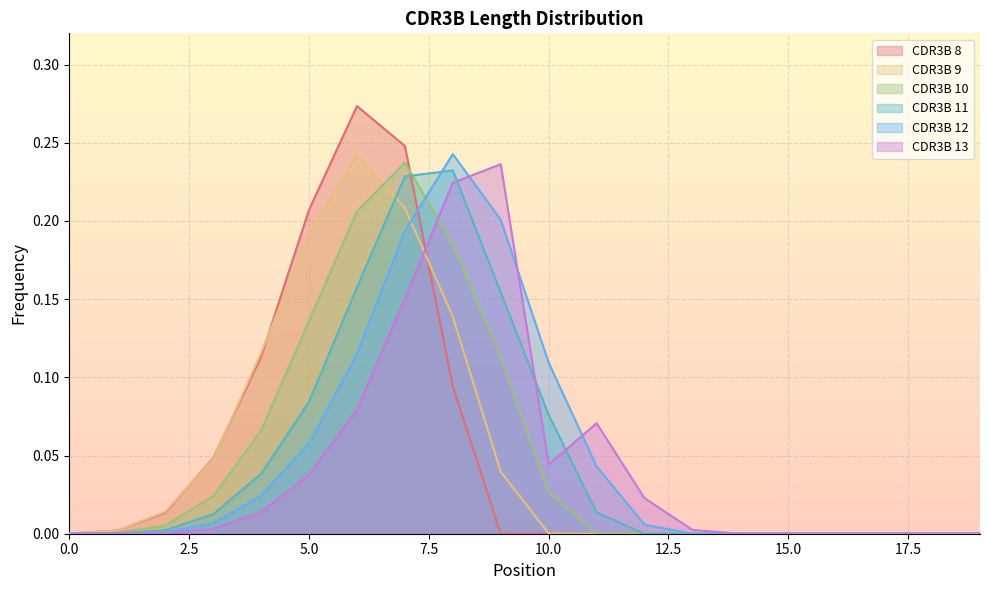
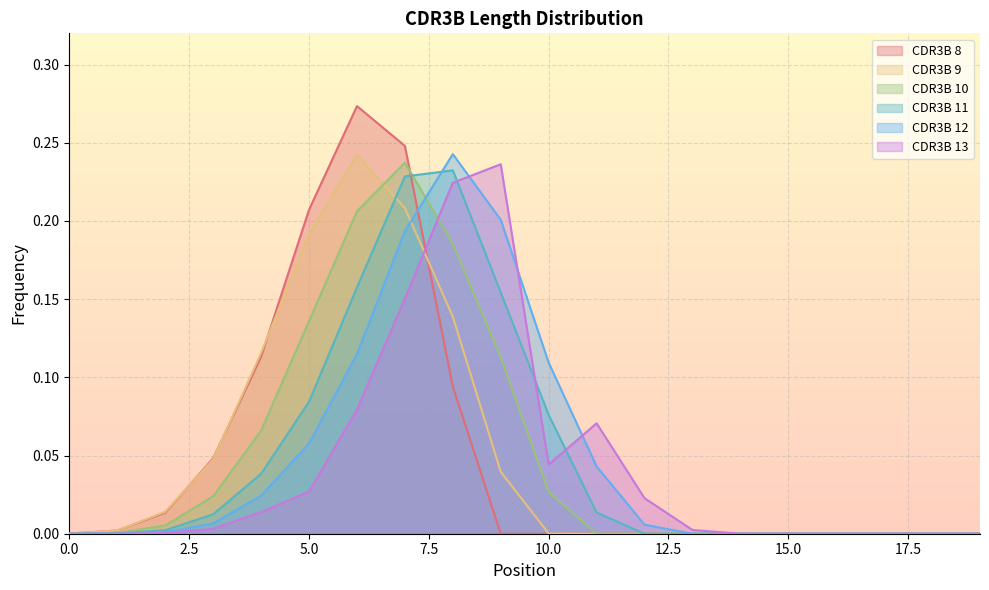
  {
    "CDR3B 13": {
-     "5.0": 0.038,
+     "5.0": 0.027,
      "10.0": 0.044
    }
  }
